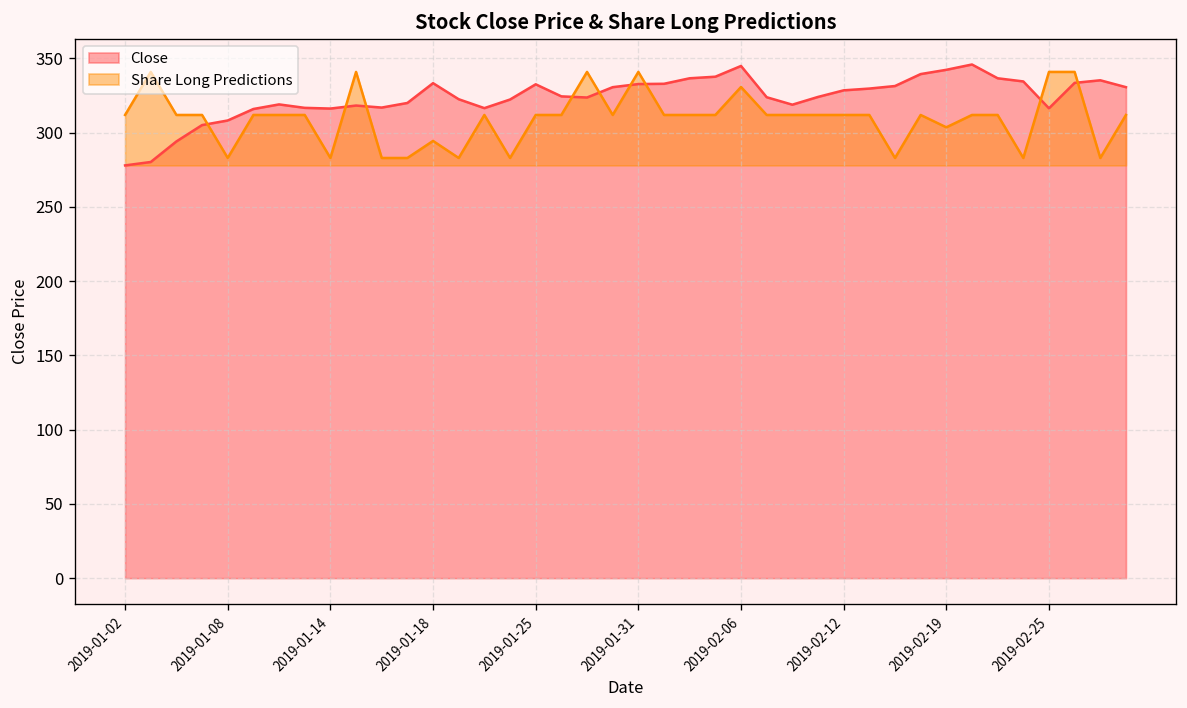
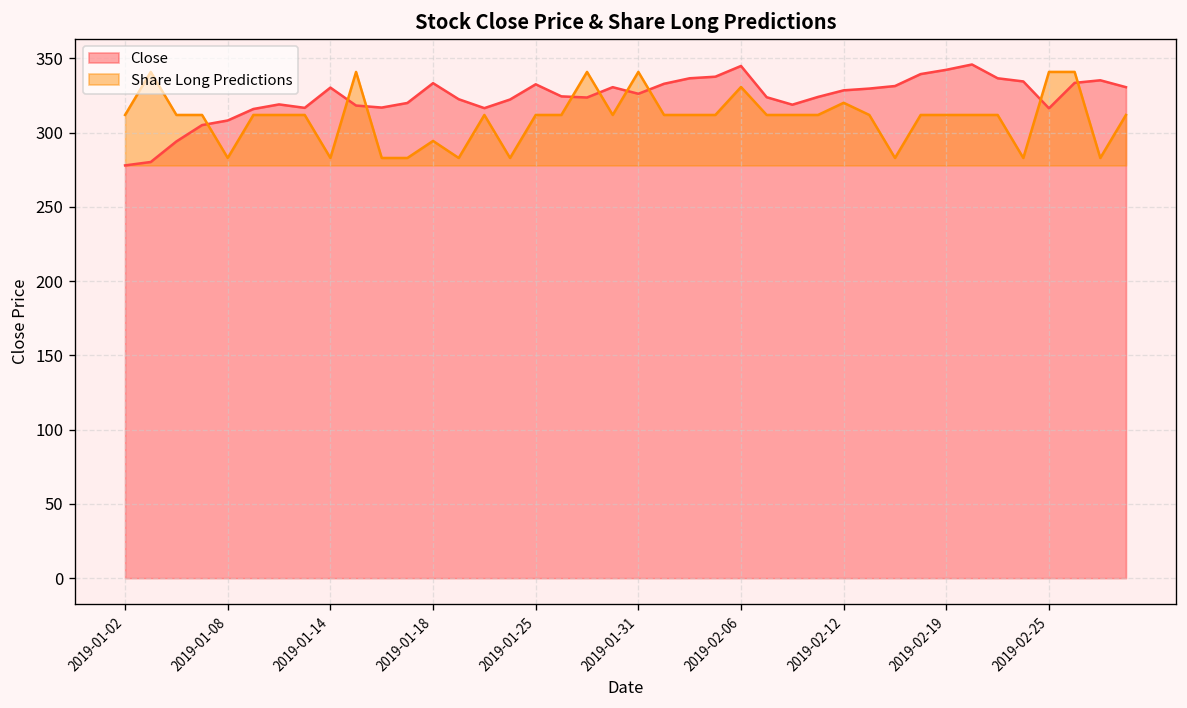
  {
    "Close": {
      "2019-01-02": 278,
      "2019-01-08": 308,
-     "2019-01-14": 316,
+     "2019-01-14": 330,
      "2019-01-18": 333,
      "2019-01-25": 332,
-     "2019-01-31": 333,
+     "2019-01-31": 326,
      "2019-02-06": 345,
      "2019-02-12": 328,
      "2019-02-19": 342,
      "2019-02-25": 316
    },
    "Share Long Predictions": {
      "2019-01-08": 283,
      "2019-01-14": 283,
      "2019-01-18": 294,
      "2019-01-25": 312,
      "2019-01-31": 341,
      "2019-02-06": 331,
-     "2019-02-12": 312,
-     "2019-02-19": 304,
+     "2019-02-12": 320,
+     "2019-02-19": 312,
      "2019-02-25": 341
    }
  }
